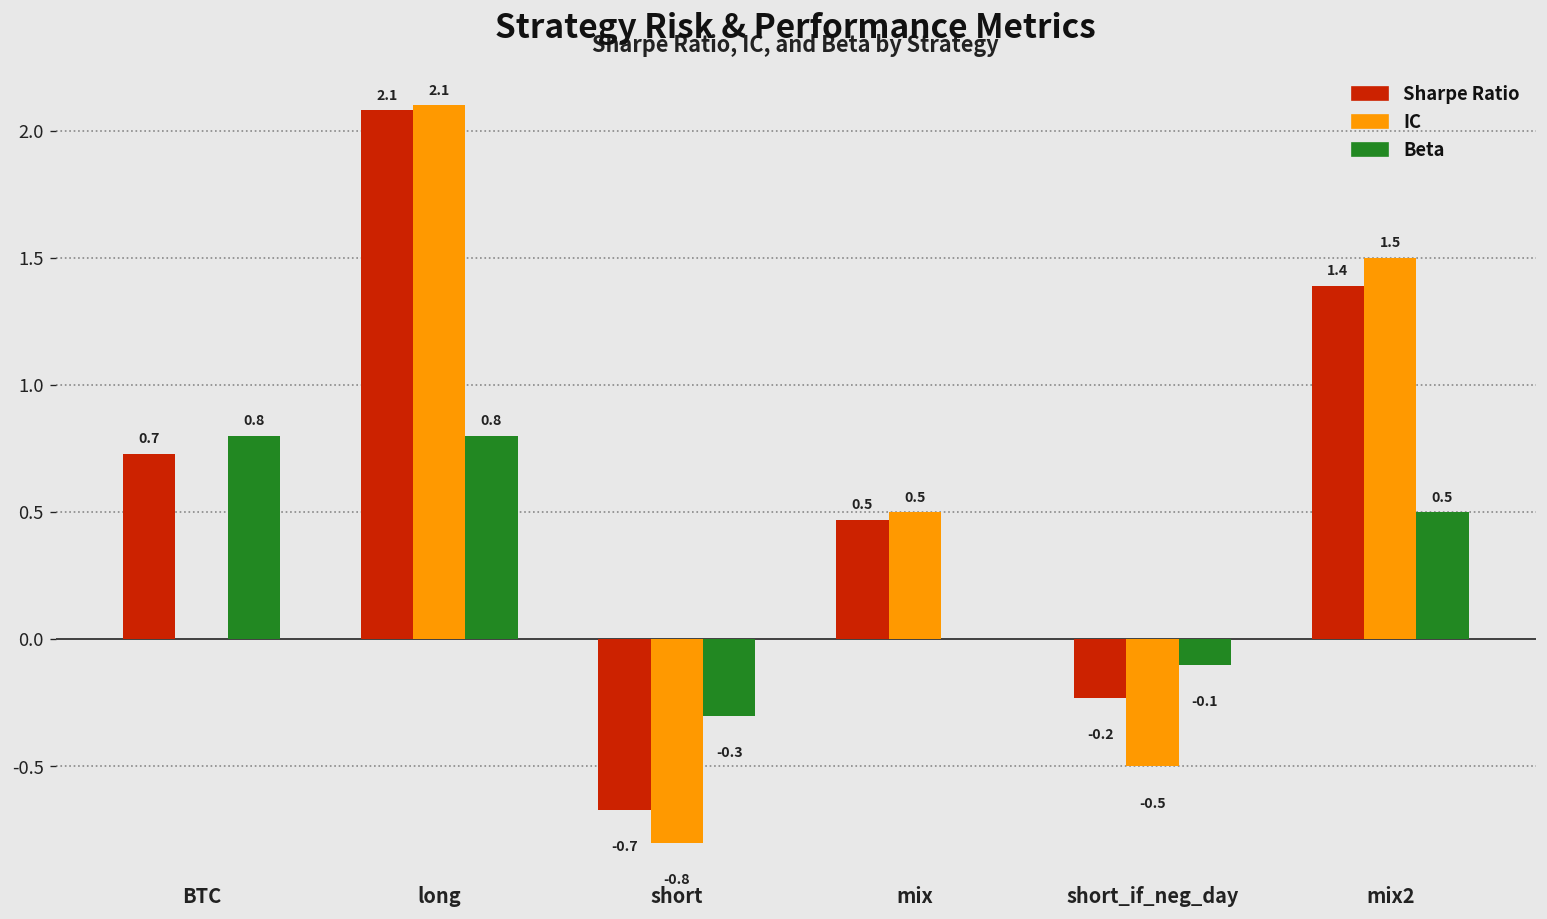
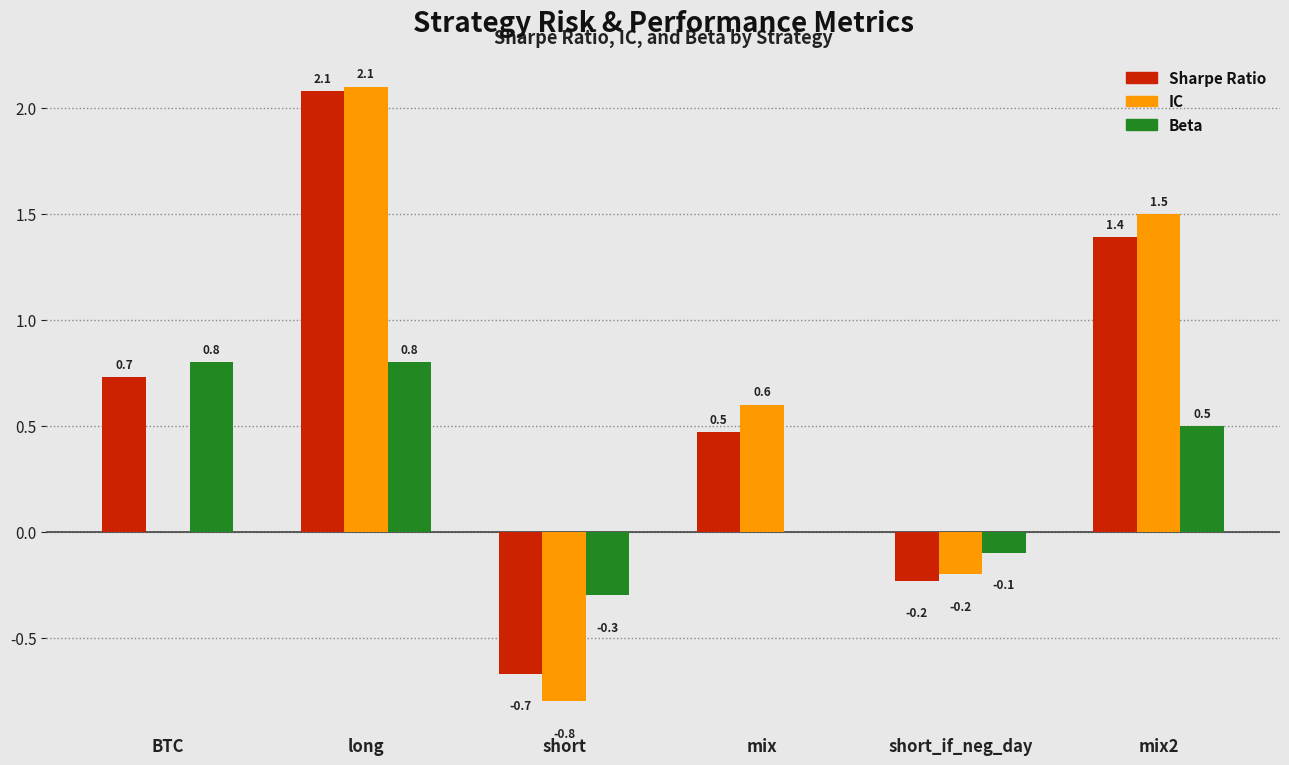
  {
    "IC": {
      "long": 2.1,
-     "mix": 0.5,
-     "short_if_neg_day": -0.5,
+     "mix": 0.6,
+     "short_if_neg_day": -0.2,
      "mix2": 1.5
    },
    "Beta": {
      "BTC": 0.8,
      "long": 0.8,
      "mix2": 0.5
    }
  }
